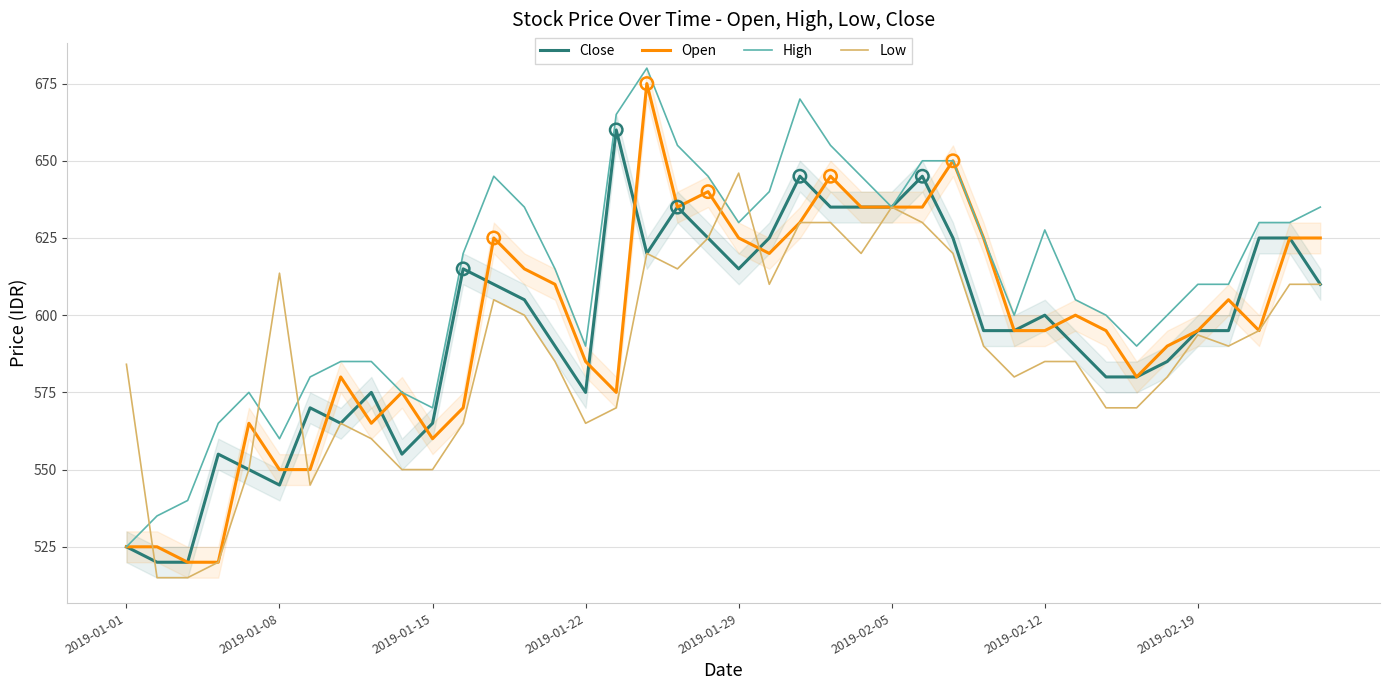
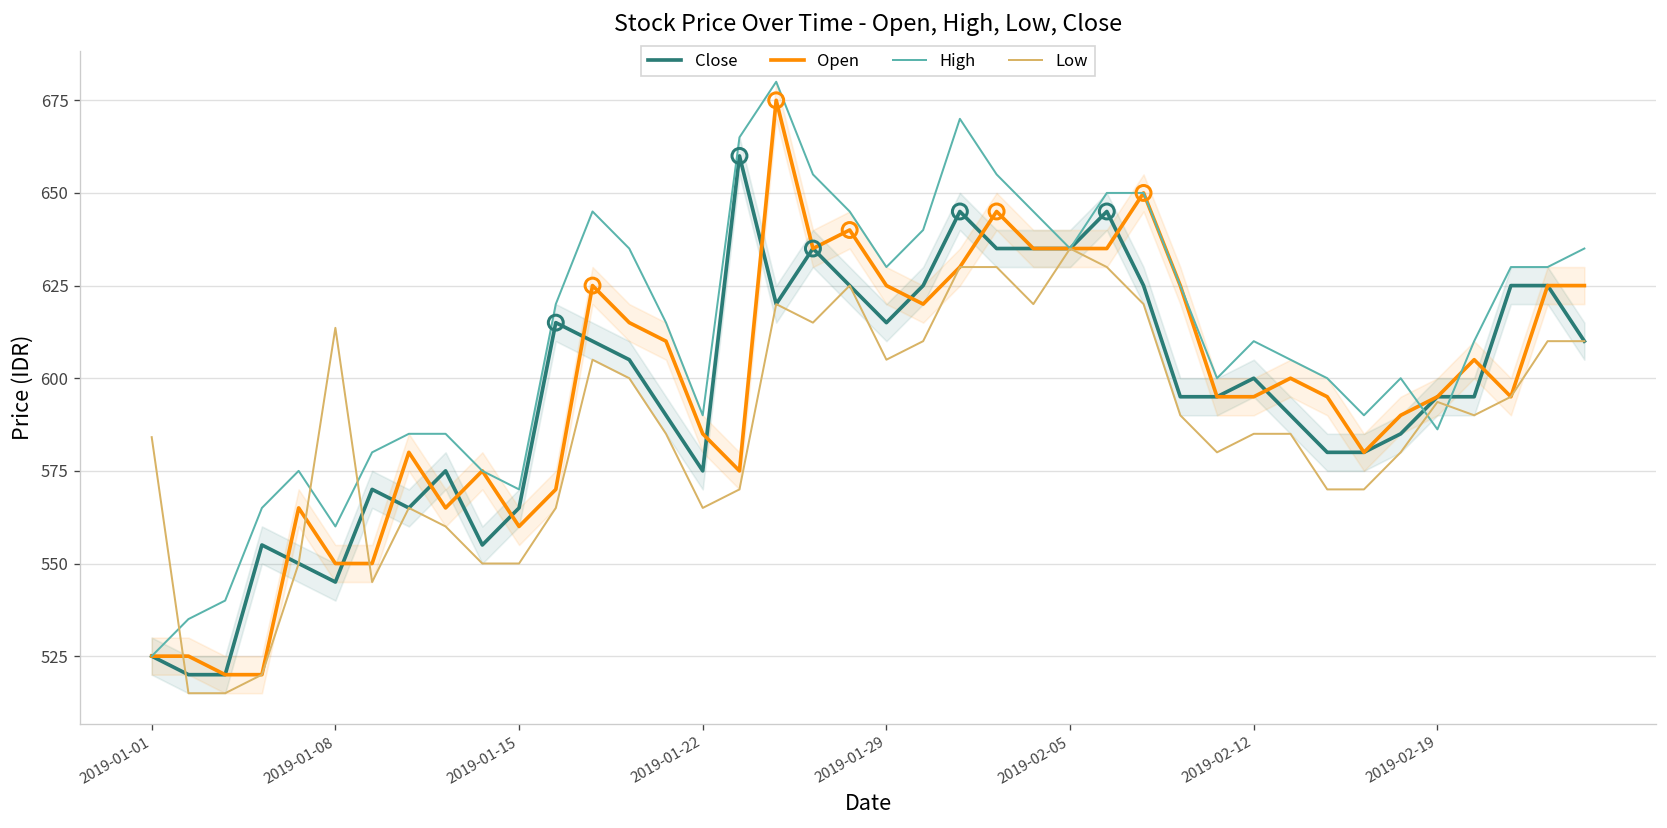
  {
    "High": {
      "2019-01-08": 560,
-     "2019-02-12": 628,
-     "2019-02-19": 610
+     "2019-02-12": 610,
+     "2019-02-19": 586
    },
    "Low": {
      "2019-01-01": 584,
      "2019-01-08": 614,
      "2019-01-15": 550,
      "2019-01-22": 565,
-     "2019-01-29": 646,
+     "2019-01-29": 605,
      "2019-02-12": 585,
      "2019-02-19": 594
    }
  }
